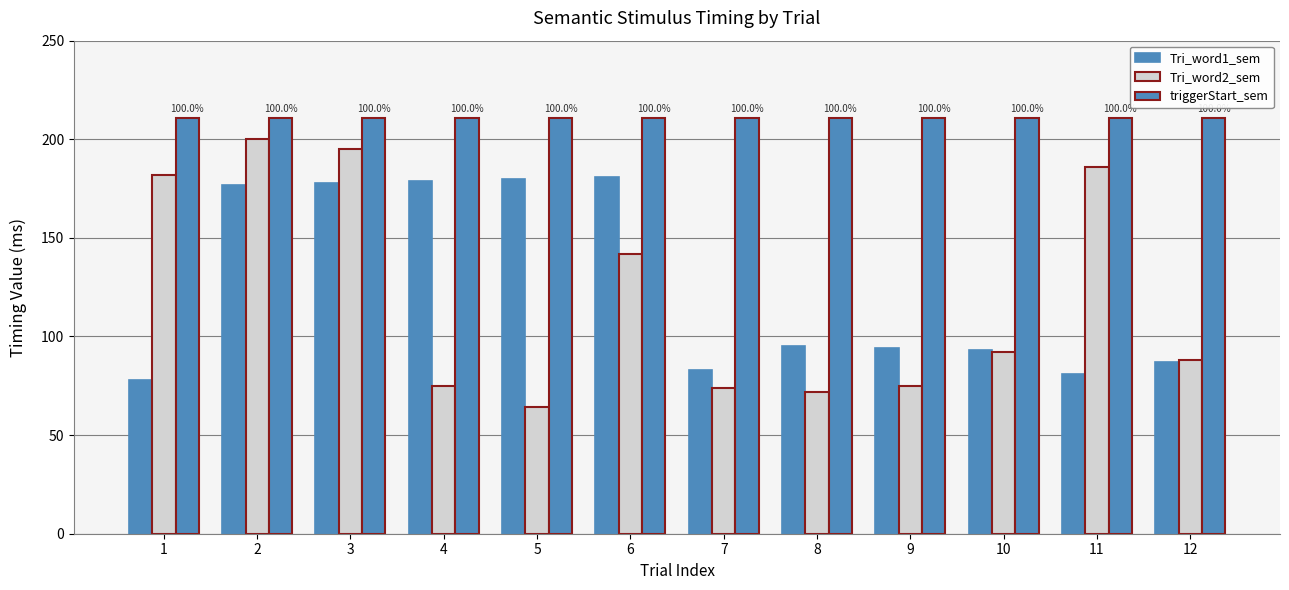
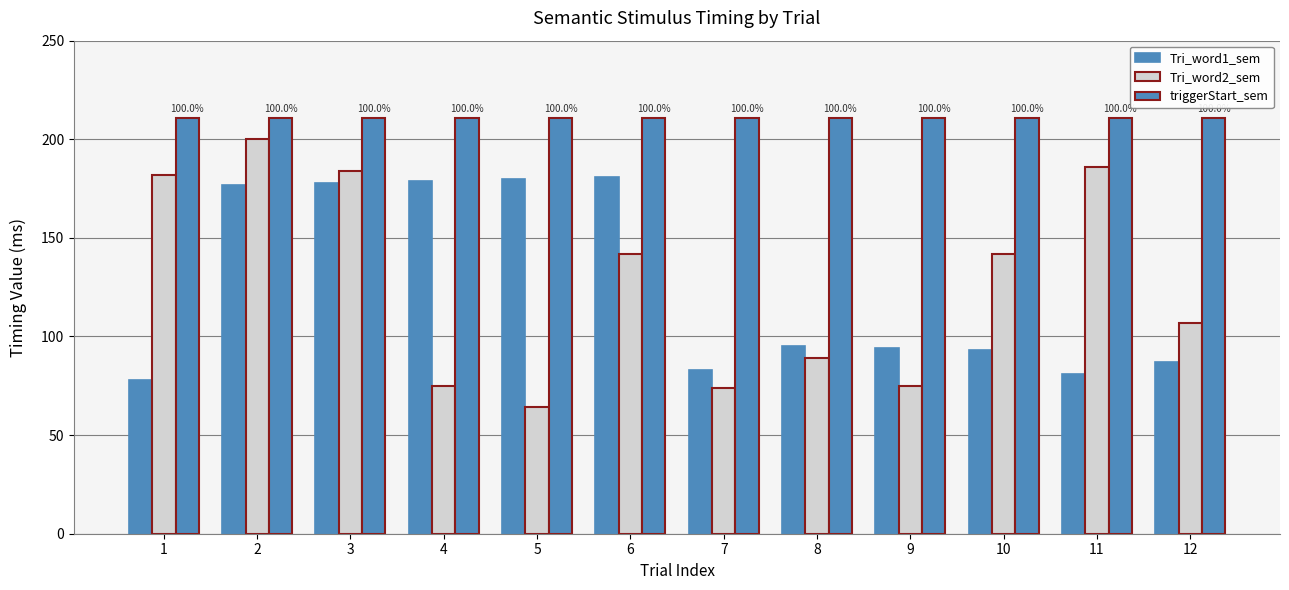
  {
    "Tri_word2_sem": {
      "1": 182,
      "2": 200,
-     "3": 195,
+     "3": 184,
      "4": 75,
      "5": 64,
      "6": 142,
      "7": 74,
-     "8": 72,
+     "8": 89,
      "9": 75,
-     "10": 92,
+     "10": 142,
      "11": 186,
-     "12": 88
+     "12": 107
    }
  }
